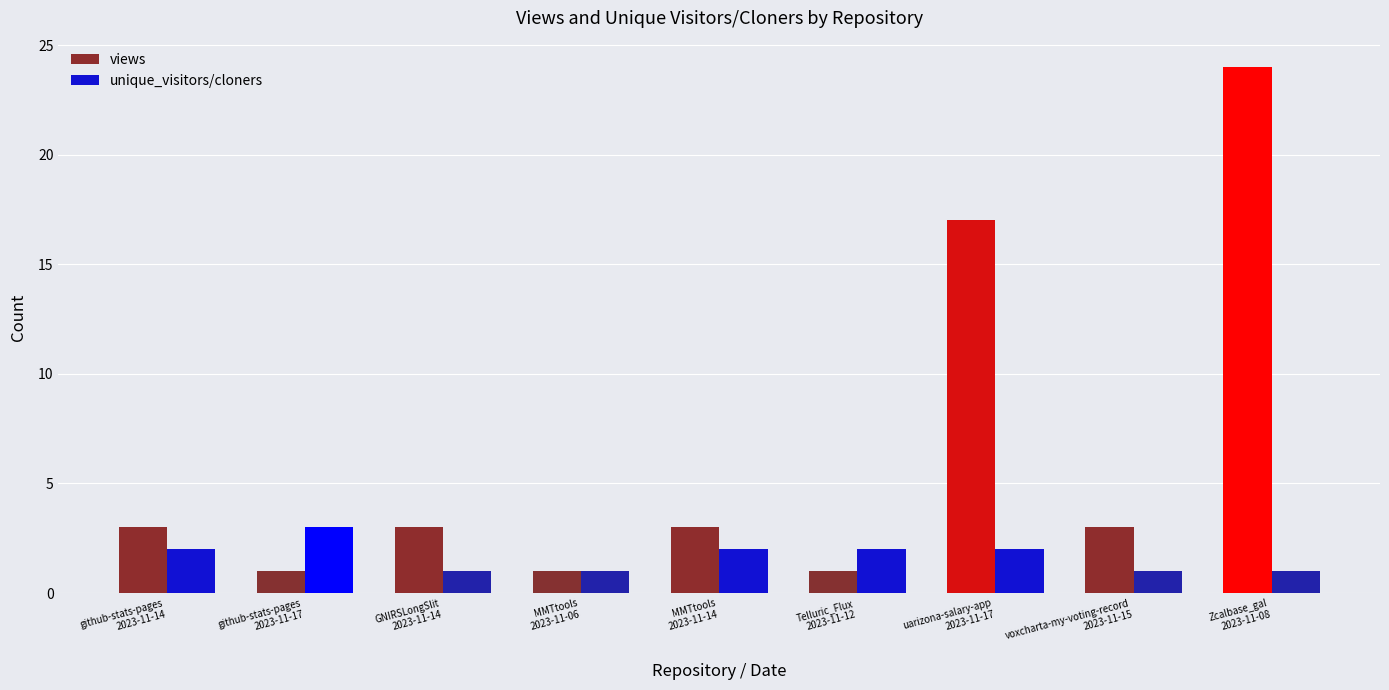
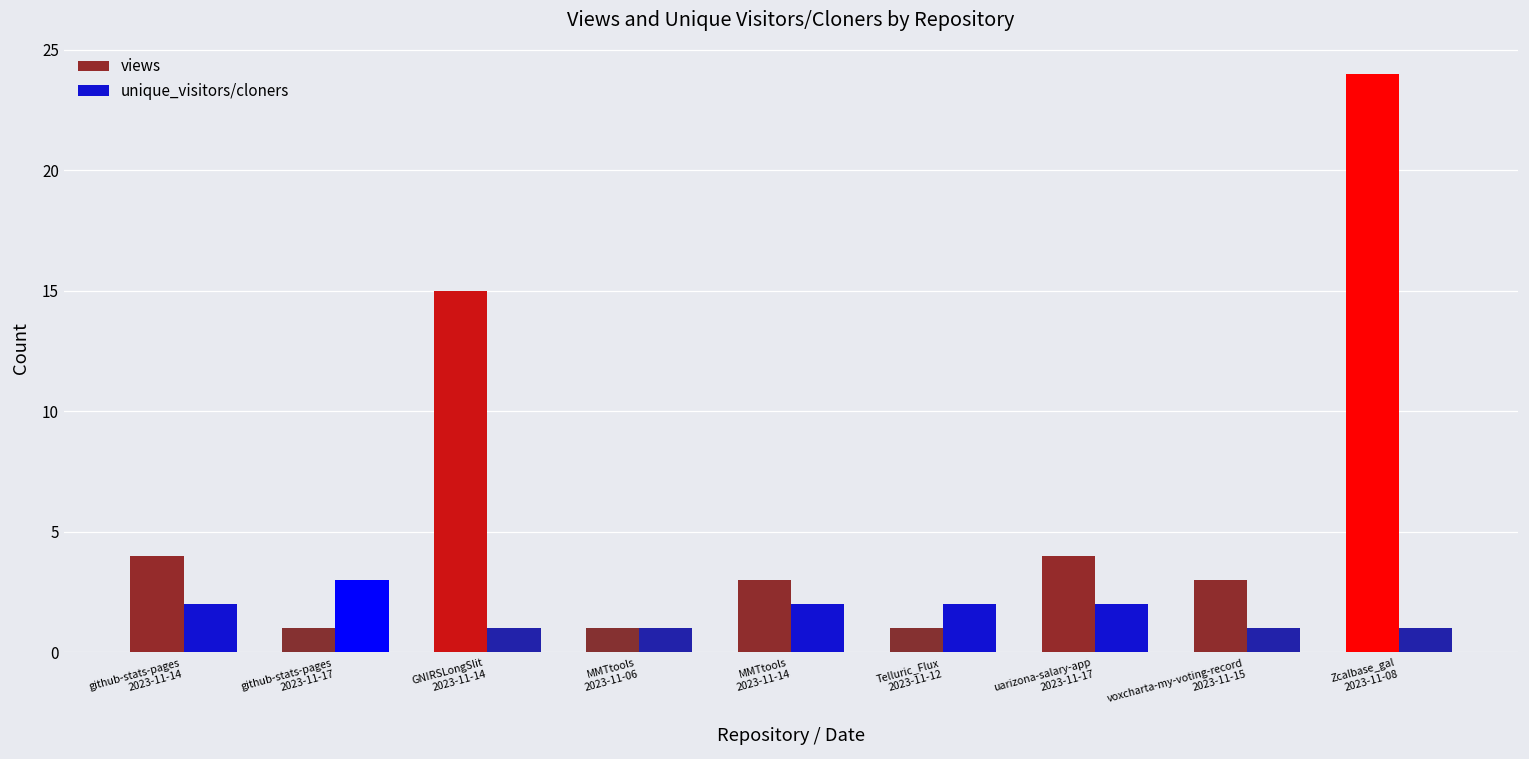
  {
    "views": {
-     "github-stats-pages 2023-11-14": 3,
+     "github-stats-pages 2023-11-14": 4,
      "github-stats-pages 2023-11-17": 1,
-     "GNIRSLongSlit 2023-11-14": 3,
+     "GNIRSLongSlit 2023-11-14": 15,
      "MMTtools 2023-11-06": 1,
      "MMTtools 2023-11-14": 3,
      "Telluric_Flux 2023-11-12": 1,
-     "uarizona-salary-app 2023-11-17": 17,
+     "uarizona-salary-app 2023-11-17": 4,
      "voxcharta-my-voting-record 2023-11-15": 3,
      "Zcalbase_gal 2023-11-08": 24
    },
    "unique_visitors/cloners": {
      "github-stats-pages 2023-11-14": 2,
      "github-stats-pages 2023-11-17": 3,
      "GNIRSLongSlit 2023-11-14": 1,
      "MMTtools 2023-11-06": 1,
      "MMTtools 2023-11-14": 2,
      "Telluric_Flux 2023-11-12": 2,
      "uarizona-salary-app 2023-11-17": 2,
      "voxcharta-my-voting-record 2023-11-15": 1,
      "Zcalbase_gal 2023-11-08": 1
    }
  }
